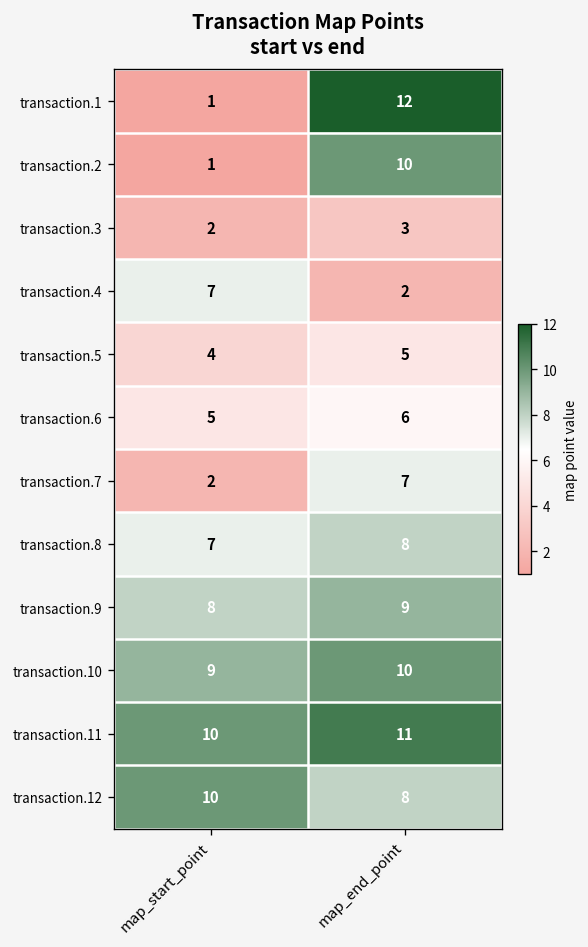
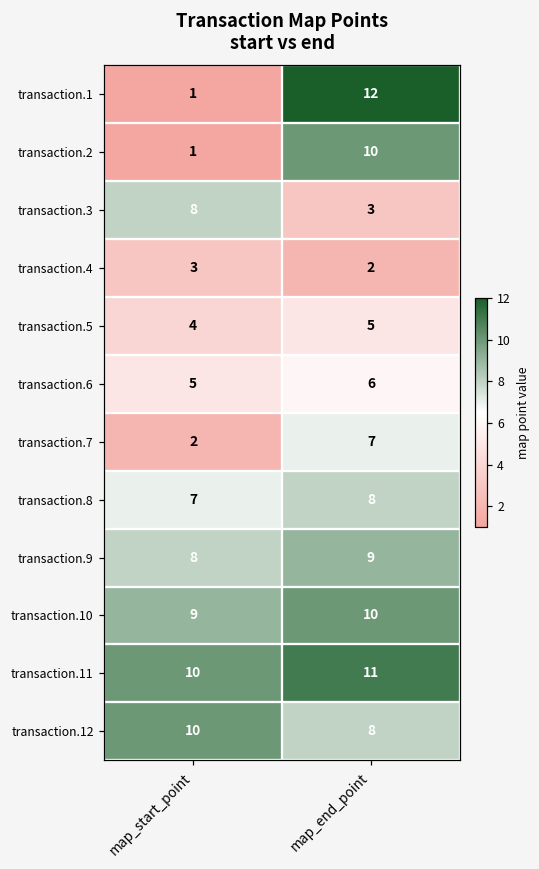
  {
    "transaction.1": {
      "map_start_point": 1,
      "map_end_point": 12
    },
    "transaction.2": {
      "map_start_point": 1,
      "map_end_point": 10
    },
    "transaction.3": {
-     "map_start_point": 2,
+     "map_start_point": 8,
      "map_end_point": 3
    },
    "transaction.4": {
-     "map_start_point": 7,
+     "map_start_point": 3,
      "map_end_point": 2
    },
    "transaction.5": {
      "map_start_point": 4,
      "map_end_point": 5
    },
    "transaction.6": {
      "map_start_point": 5,
      "map_end_point": 6
    },
    "transaction.7": {
      "map_start_point": 2,
      "map_end_point": 7
    },
    "transaction.8": {
      "map_start_point": 7,
      "map_end_point": 8
    },
    "transaction.9": {
      "map_start_point": 8,
      "map_end_point": 9
    },
    "transaction.10": {
      "map_start_point": 9,
      "map_end_point": 10
    },
    "transaction.11": {
      "map_start_point": 10,
      "map_end_point": 11
    },
    "transaction.12": {
      "map_start_point": 10,
      "map_end_point": 8
    }
  }
